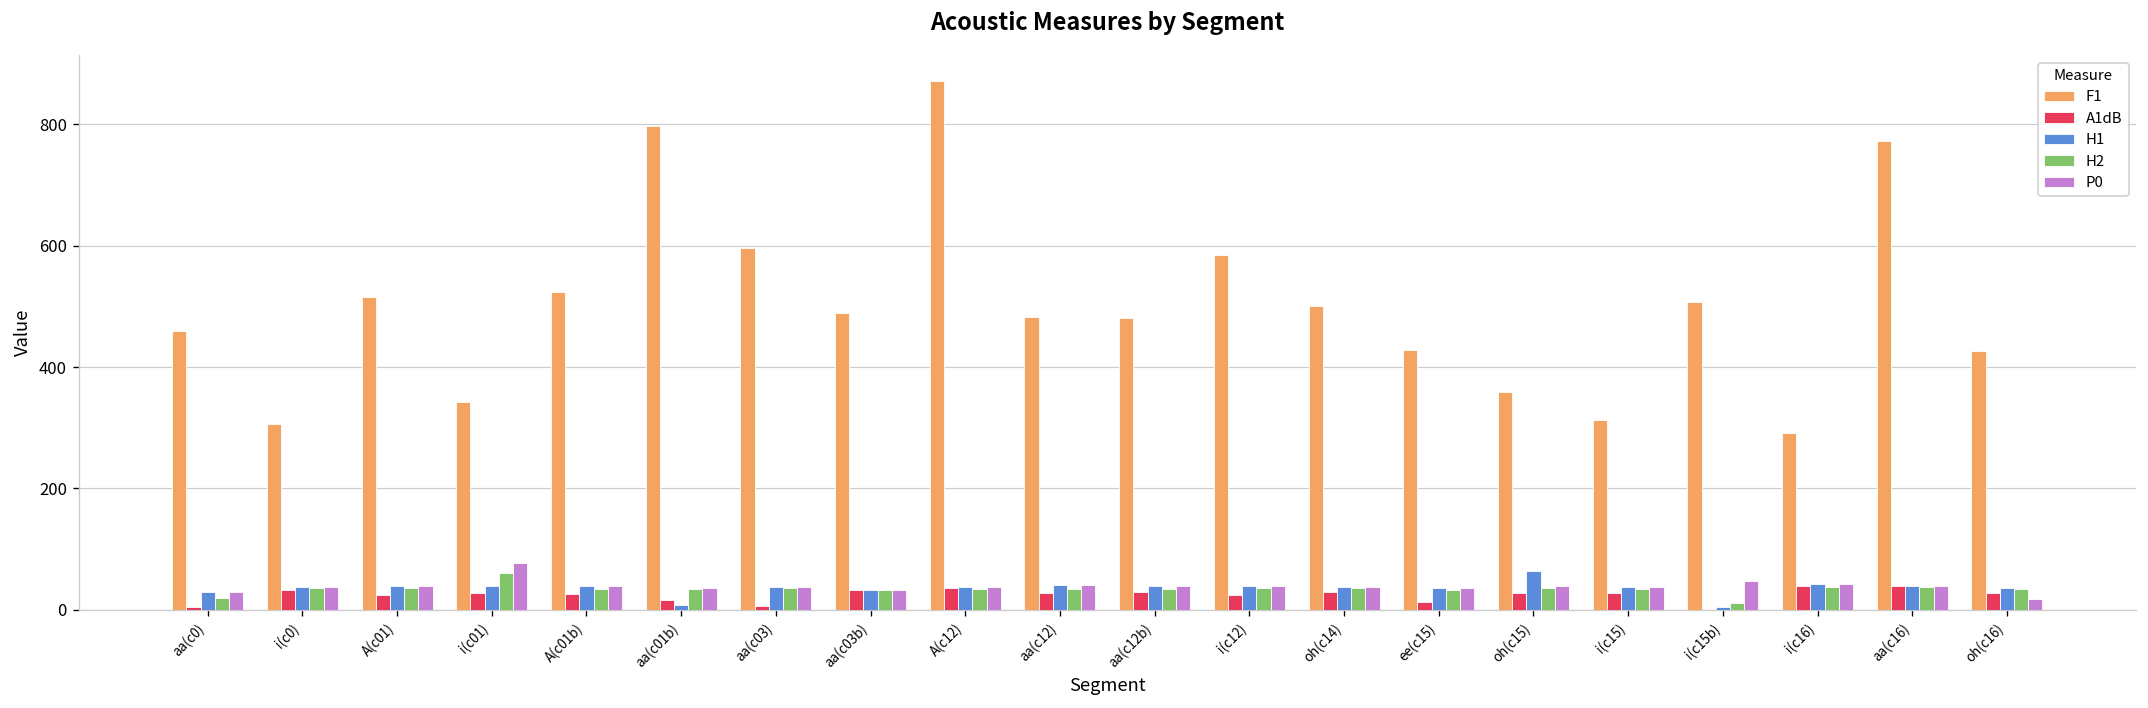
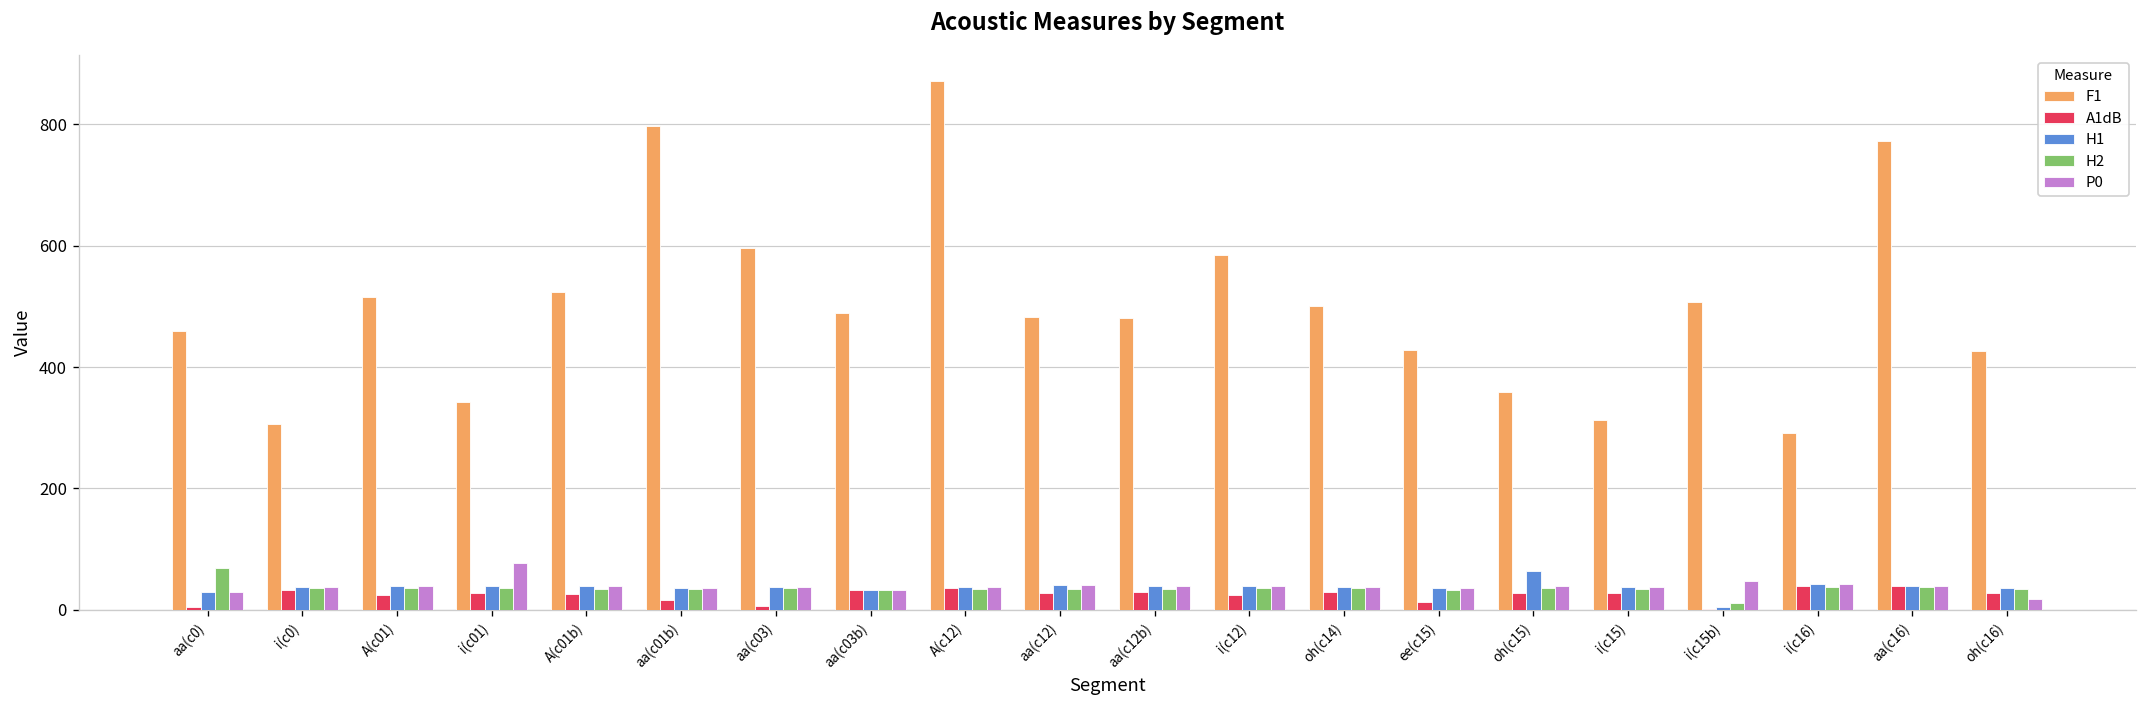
  {
    "F1": {
      "aa(c0)": 460,
      "i(c0)": 310,
      "A(c01)": 520,
      "i(c01)": 340,
      "A(c01b)": 520,
      "aa(c01b)": 800,
      "aa(c03)": 600,
      "aa(c03b)": 490,
      "A(c12)": 870,
      "aa(c12)": 480,
      "aa(c12b)": 480,
      "i(c12)": 590,
      "oh(c14)": 500,
      "ee(c15)": 430,
      "oh(c15)": 360,
      "i(c15)": 310,
      "i(c15b)": 510,
      "i(c16)": 290,
      "aa(c16)": 770,
      "oh(c16)": 430
    },
    "A1dB": {
      "aa(c0)": 10,
      "i(c0)": 30,
      "A(c01)": 20,
      "i(c01)": 30,
      "A(c01b)": 30,
      "aa(c01b)": 20,
      "aa(c03)": 10,
      "aa(c03b)": 30,
      "A(c12)": 40,
      "aa(c12)": 30,
      "aa(c12b)": 30,
      "i(c12)": 20,
      "oh(c14)": 30,
      "ee(c15)": 10,
      "oh(c15)": 30,
      "i(c15)": 30,
      "i(c16)": 40,
      "aa(c16)": 40,
      "oh(c16)": 30
    },
    "H1": {
      "aa(c0)": 30,
      "i(c0)": 40,
      "A(c01)": 40,
      "i(c01)": 40,
      "A(c01b)": 40,
-     "aa(c01b)": 10,
+     "aa(c01b)": 40,
      "aa(c03)": 40,
      "aa(c03b)": 30,
      "A(c12)": 40,
      "aa(c12)": 40,
      "aa(c12b)": 40,
      "i(c12)": 40,
      "oh(c14)": 40,
      "ee(c15)": 40,
      "oh(c15)": 60,
      "i(c15)": 40,
      "i(c15b)": 10,
      "i(c16)": 40,
      "aa(c16)": 40,
      "oh(c16)": 40
    },
    "H2": {
-     "aa(c0)": 20,
+     "aa(c0)": 70,
      "i(c0)": 40,
      "A(c01)": 40,
-     "i(c01)": 60,
+     "i(c01)": 40,
      "A(c01b)": 40,
      "aa(c01b)": 30,
      "aa(c03)": 40,
      "aa(c03b)": 30,
      "A(c12)": 30,
      "aa(c12)": 30,
      "aa(c12b)": 30,
      "i(c12)": 40,
      "oh(c14)": 40,
      "ee(c15)": 30,
      "oh(c15)": 40,
      "i(c15)": 30,
      "i(c15b)": 10,
      "i(c16)": 40,
      "aa(c16)": 40,
      "oh(c16)": 30
    },
    "P0": {
      "aa(c0)": 30,
      "i(c0)": 40,
      "A(c01)": 40,
      "i(c01)": 80,
      "A(c01b)": 40,
      "aa(c01b)": 40,
      "aa(c03)": 40,
      "aa(c03b)": 30,
      "A(c12)": 40,
      "aa(c12)": 40,
      "aa(c12b)": 40,
      "i(c12)": 40,
      "oh(c14)": 40,
      "ee(c15)": 40,
      "oh(c15)": 40,
      "i(c15)": 40,
      "i(c15b)": 50,
      "i(c16)": 40,
      "aa(c16)": 40,
      "oh(c16)": 20
    }
  }
